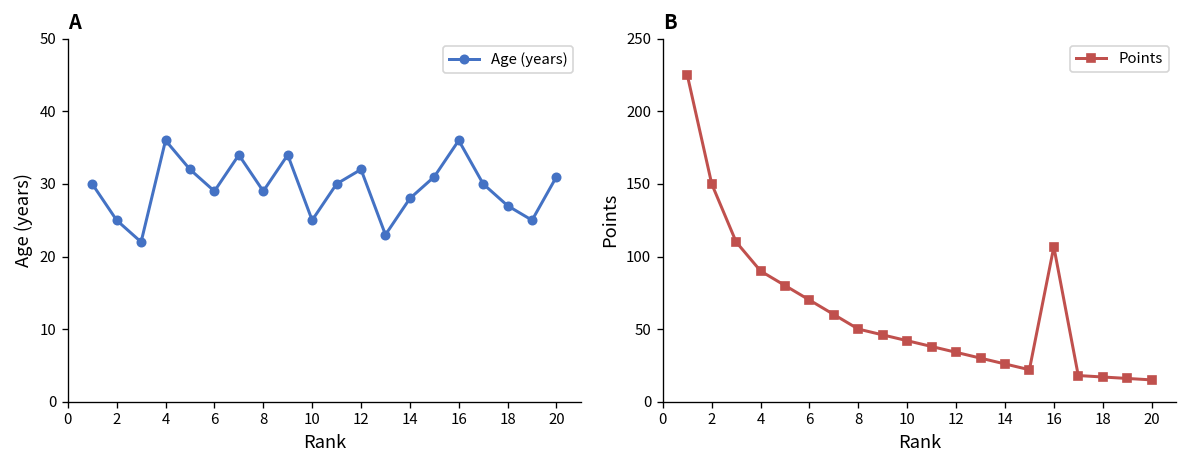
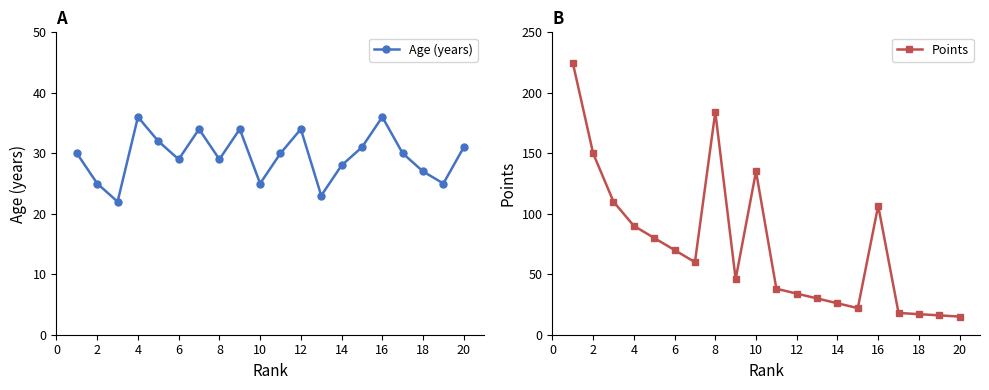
  {
    "A": {
      "2": 25,
      "4": 36,
      "6": 29,
      "8": 29,
      "10": 25,
-     "12": 32,
+     "12": 34,
      "14": 28,
      "16": 36,
      "18": 27,
      "20": 31
    },
    "B": {
      "2": 150,
      "4": 90,
      "6": 70,
-     "8": 50,
-     "10": 42,
+     "8": 184,
+     "10": 135,
      "12": 34,
      "14": 26,
      "16": 107,
      "18": 17,
      "20": 15
    }
  }
